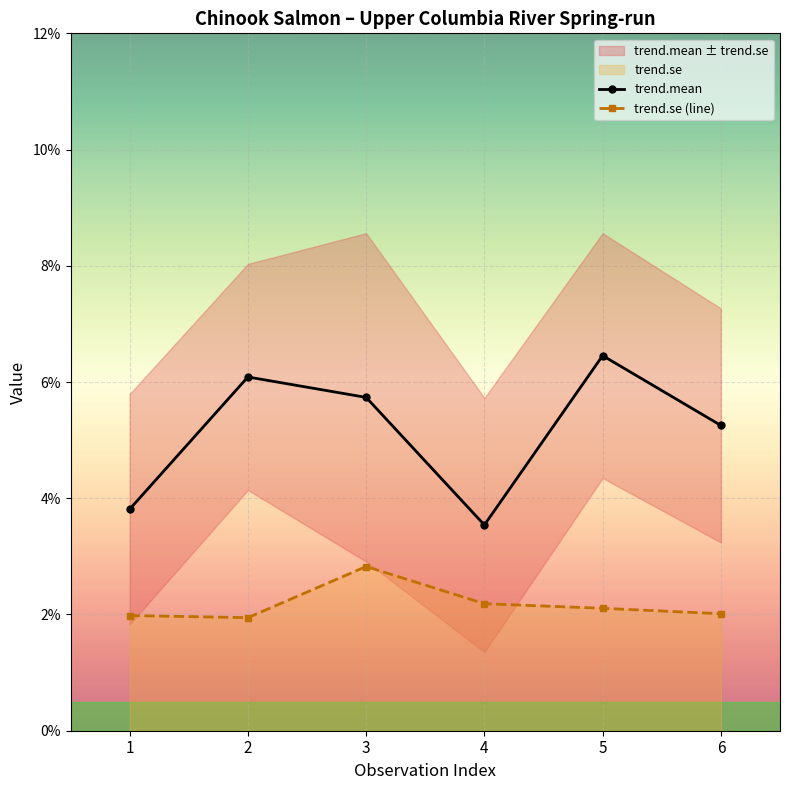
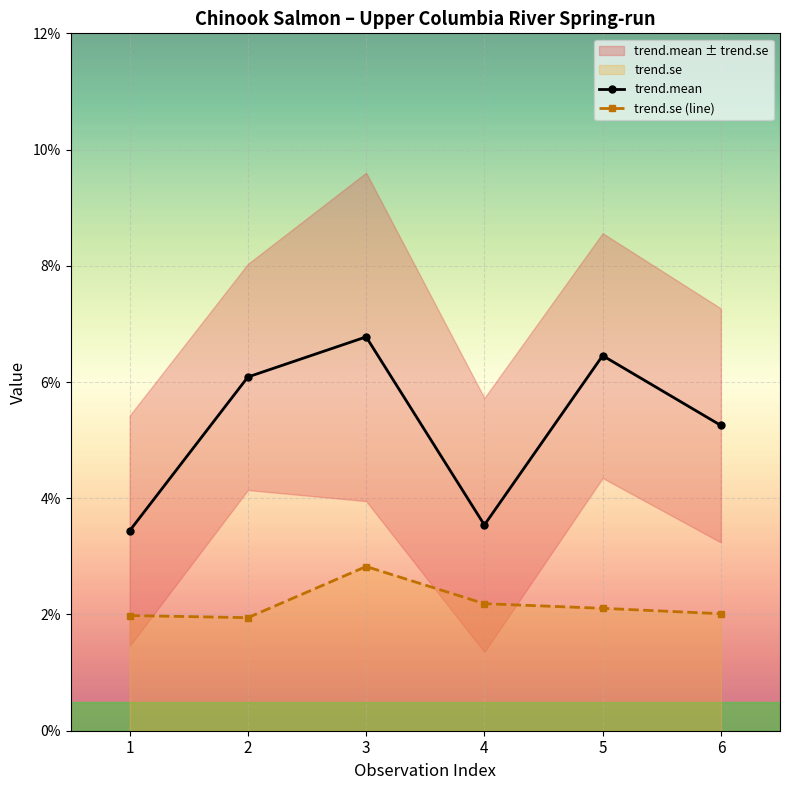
  {
    "trend.mean": {
-     "1": "3.8%",
+     "1": "3.4%",
      "2": "6.1%",
-     "3": "5.7%",
+     "3": "6.8%",
      "4": "3.5%",
      "5": "6.5%",
      "6": "5.3%"
    }
  }
